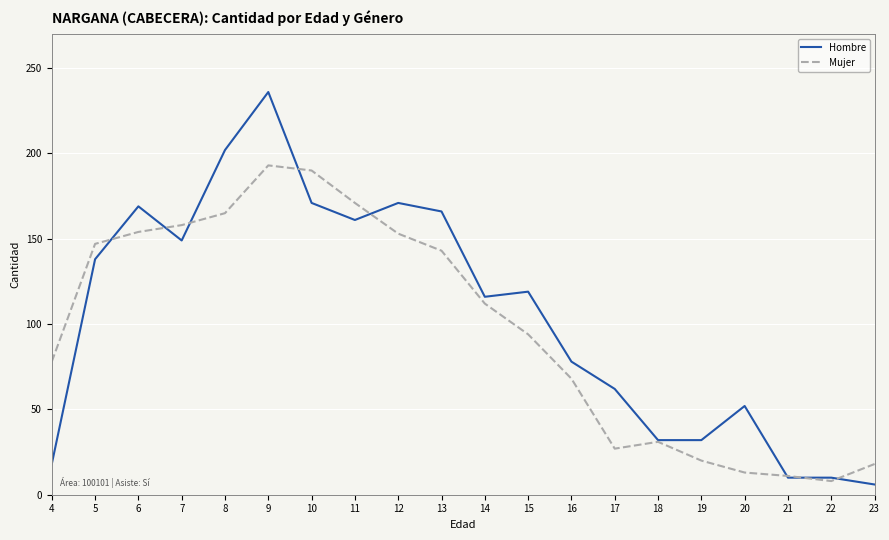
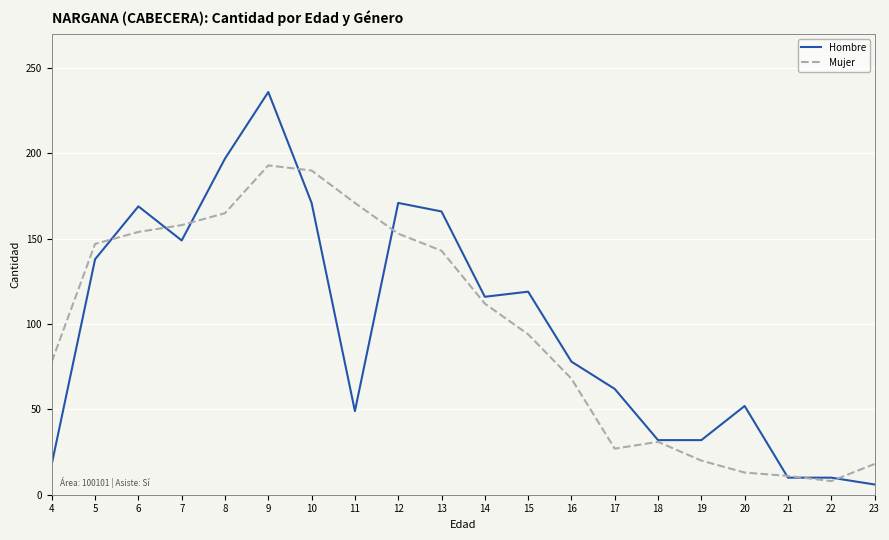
  {
    "Hombre": {
      "5": 138,
      "6": 169,
      "7": 149,
-     "8": 202,
+     "8": 197,
      "9": 236,
      "10": 171,
-     "11": 161,
+     "11": 49,
      "12": 171,
      "13": 166,
      "14": 116,
      "15": 119,
      "16": 78,
      "17": 62,
      "19": 32,
      "20": 52,
      "22": 10,
      "23": 6
    },
    "Mujer": {
      "4": 78,
      "5": 147,
      "6": 154,
      "7": 158,
      "8": 165,
      "9": 193,
      "10": 190,
      "11": 171,
      "12": 153,
      "13": 143,
      "14": 112,
      "15": 94,
      "16": 68,
      "17": 27,
      "19": 20,
      "20": 13,
      "22": 8,
      "23": 18
    }
  }
